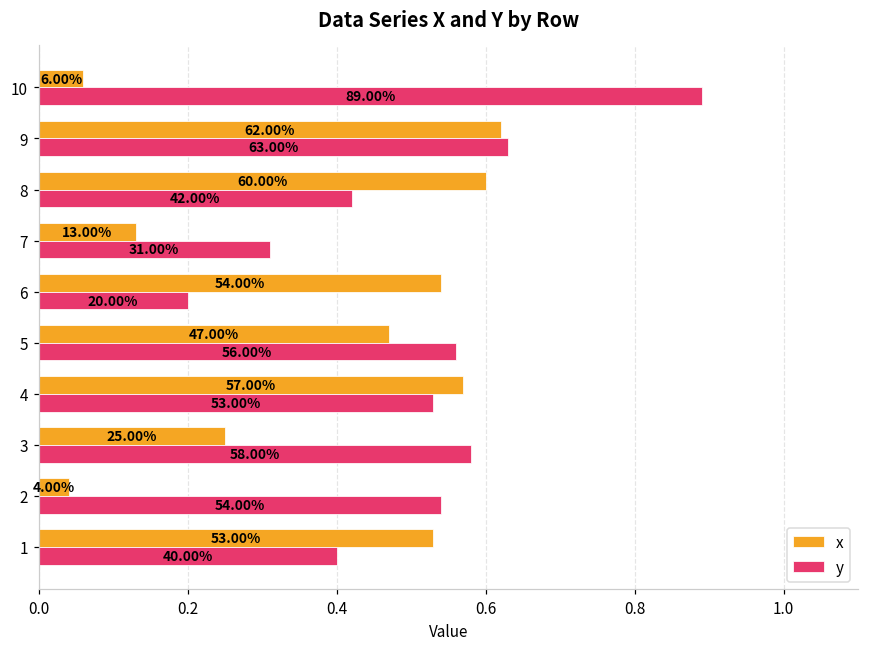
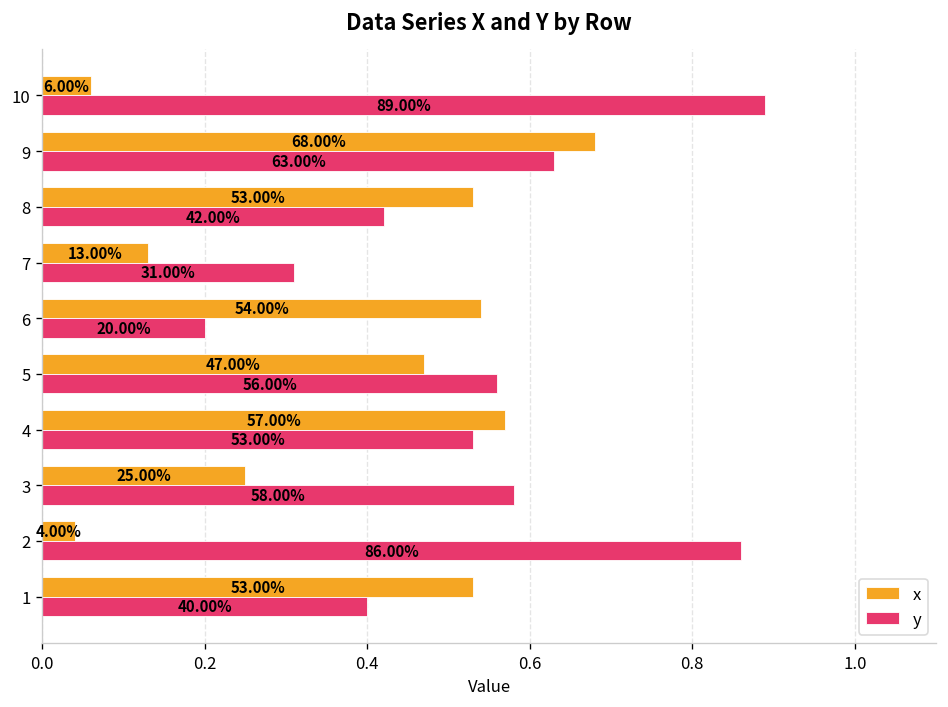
  {
    "x": {
      "10": "6.00%",
-     "9": "62.00%",
-     "8": "60.00%",
+     "9": "68.00%",
+     "8": "53.00%",
      "7": "13.00%",
      "6": "54.00%",
      "5": "47.00%",
      "4": "57.00%",
      "3": "25.00%",
      "2": "4.00%",
      "1": "53.00%"
    },
    "y": {
      "10": "89.00%",
      "9": "63.00%",
      "8": "42.00%",
      "7": "31.00%",
      "6": "20.00%",
      "5": "56.00%",
      "4": "53.00%",
      "3": "58.00%",
-     "2": "54.00%",
+     "2": "86.00%",
      "1": "40.00%"
    }
  }
